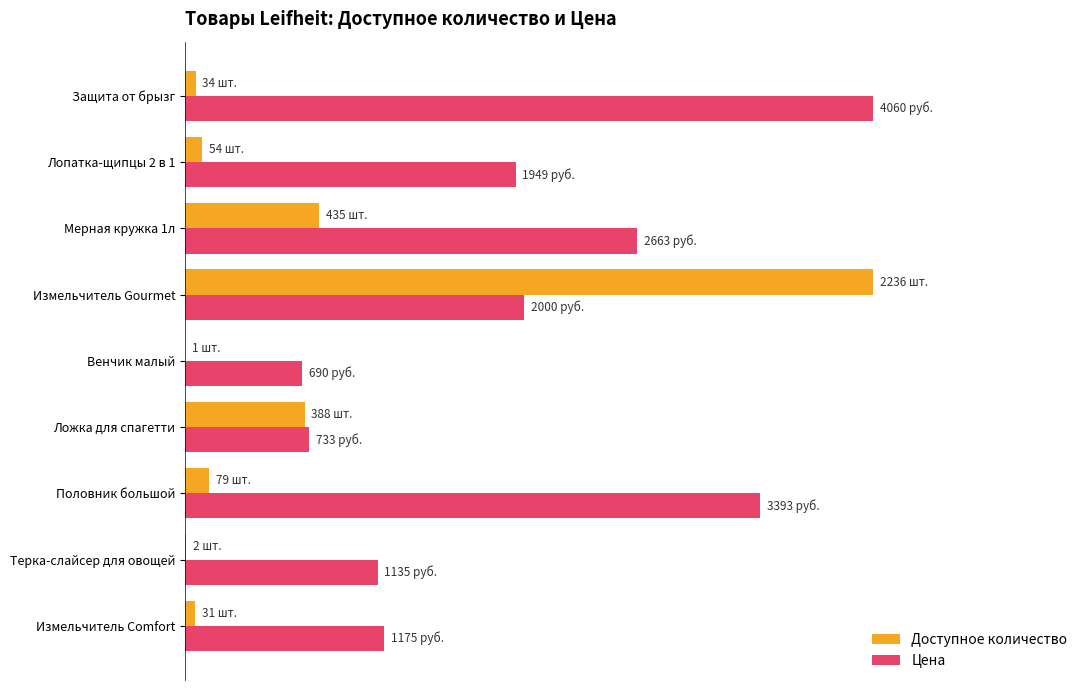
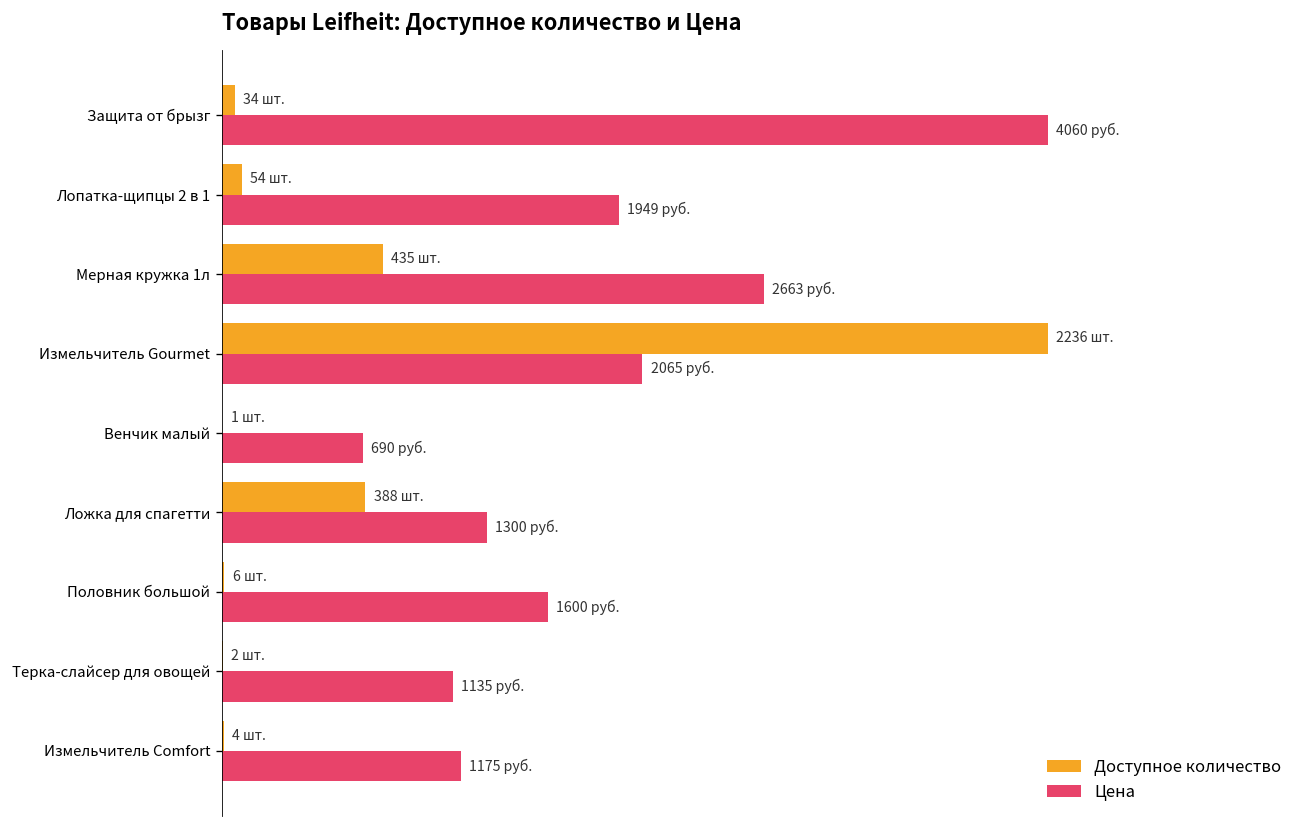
  {
    "Доступное количество": {
-     "Половник большой": 79,
-     "Измельчитель Comfort": 31
+     "Половник большой": 6,
+     "Измельчитель Comfort": 4
    },
    "Цена": {
-     "Измельчитель Gourmet": 2000,
-     "Ложка для спагетти": 733,
-     "Половник большой": 3393
+     "Измельчитель Gourmet": 2065,
+     "Ложка для спагетти": 1300,
+     "Половник большой": 1600
    }
  }
